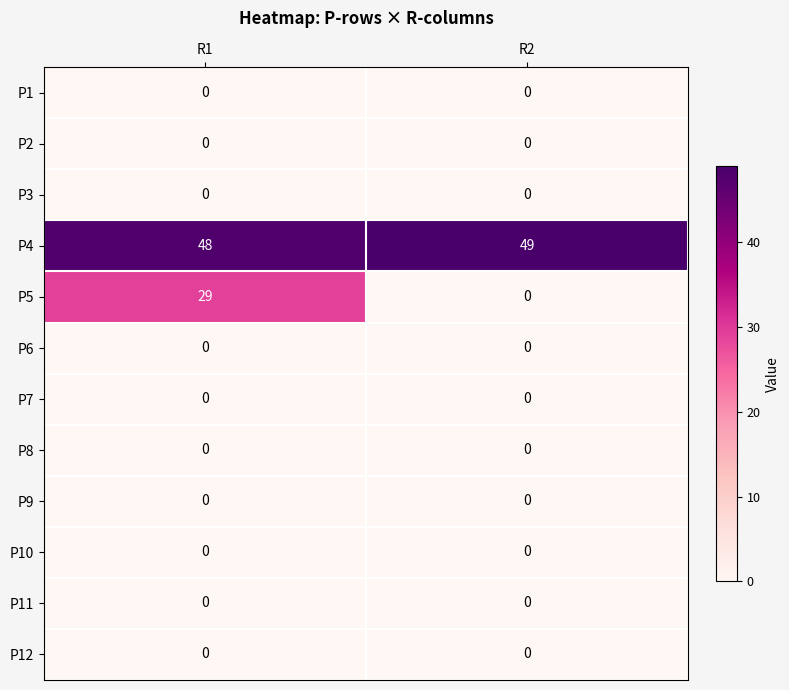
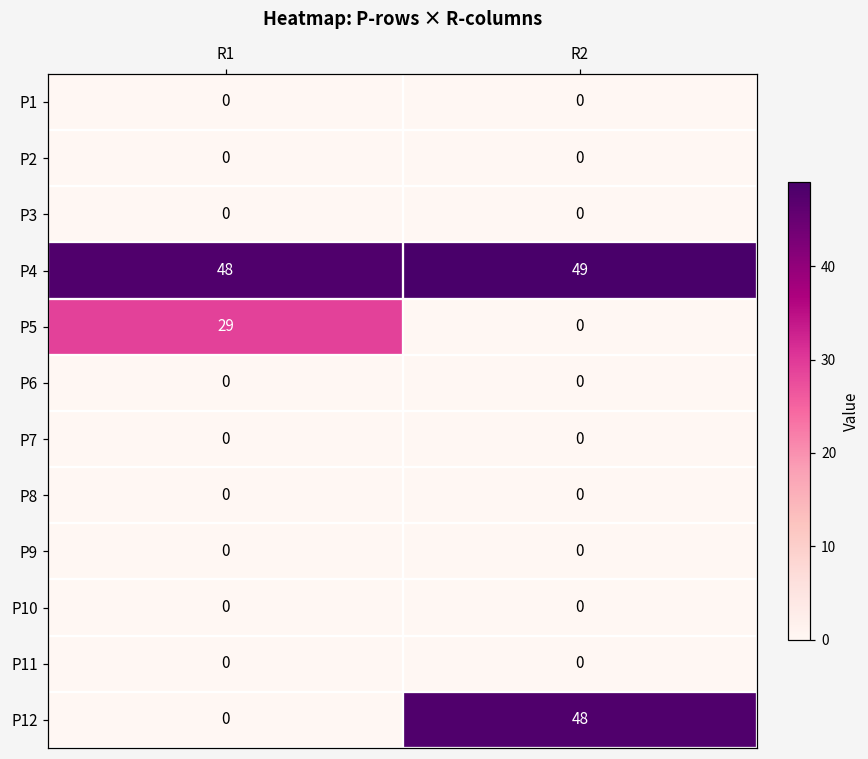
  {
    "P1": {
      "R1": 0,
      "R2": 0
    },
    "P2": {
      "R1": 0,
      "R2": 0
    },
    "P3": {
      "R1": 0,
      "R2": 0
    },
    "P4": {
      "R1": 48,
      "R2": 49
    },
    "P5": {
      "R1": 29,
      "R2": 0
    },
    "P6": {
      "R1": 0,
      "R2": 0
    },
    "P7": {
      "R1": 0,
      "R2": 0
    },
    "P8": {
      "R1": 0,
      "R2": 0
    },
    "P9": {
      "R1": 0,
      "R2": 0
    },
    "P10": {
      "R1": 0,
      "R2": 0
    },
    "P11": {
      "R1": 0,
      "R2": 0
    },
    "P12": {
      "R1": 0,
-     "R2": 0
+     "R2": 48
    }
  }
